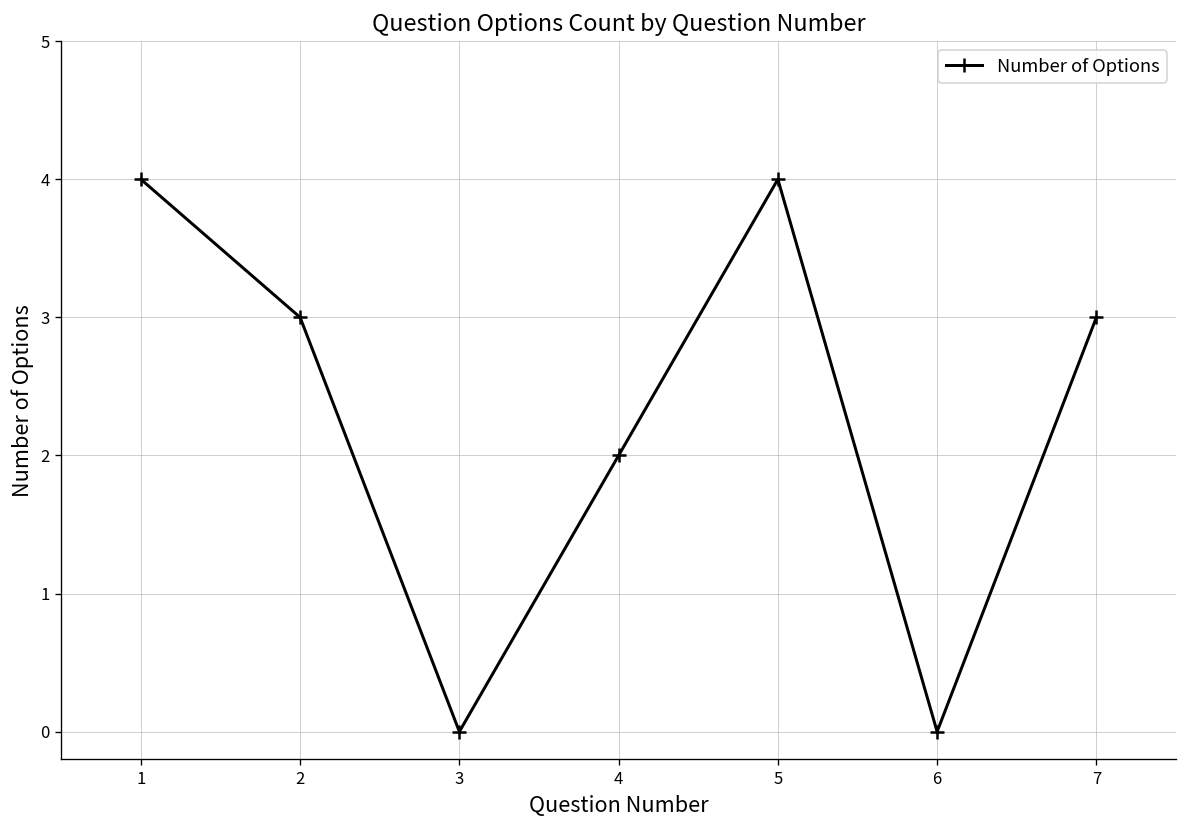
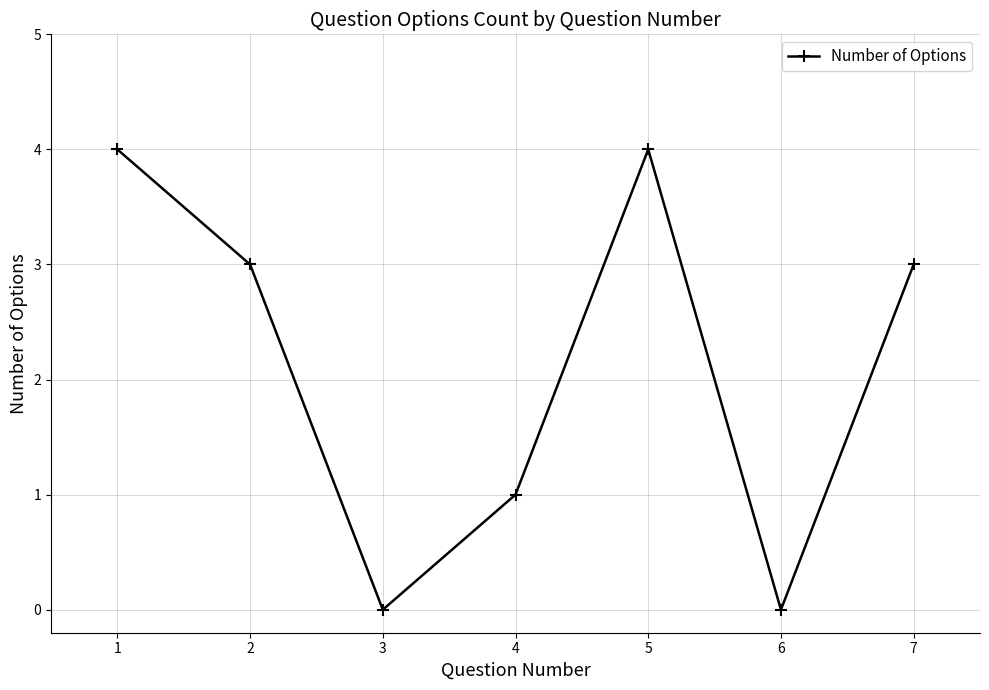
  {
    "1": 4,
    "2": 3,
    "3": 0,
-   "4": 2,
+   "4": 1,
    "5": 4,
    "6": 0,
    "7": 3
  }
